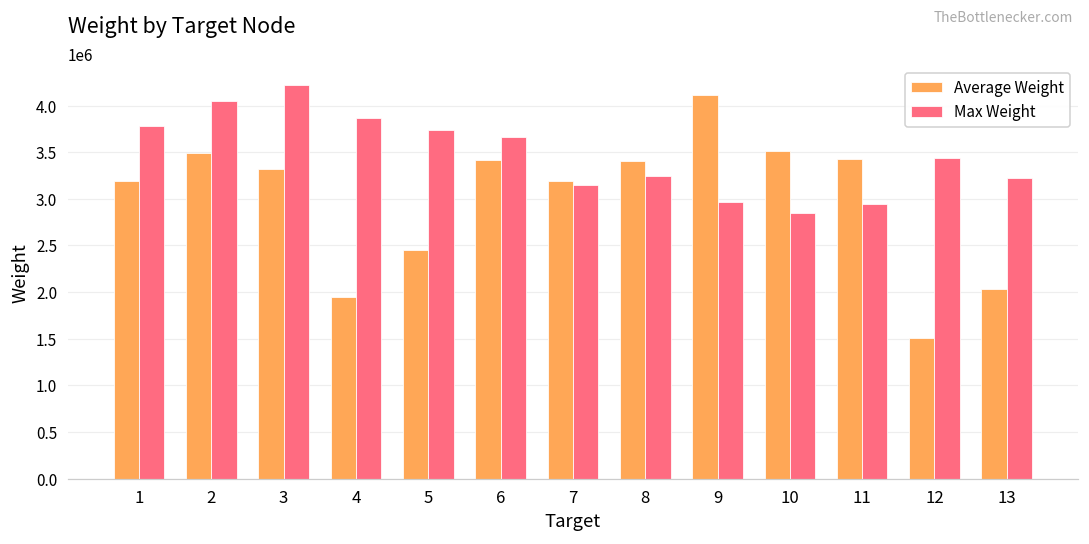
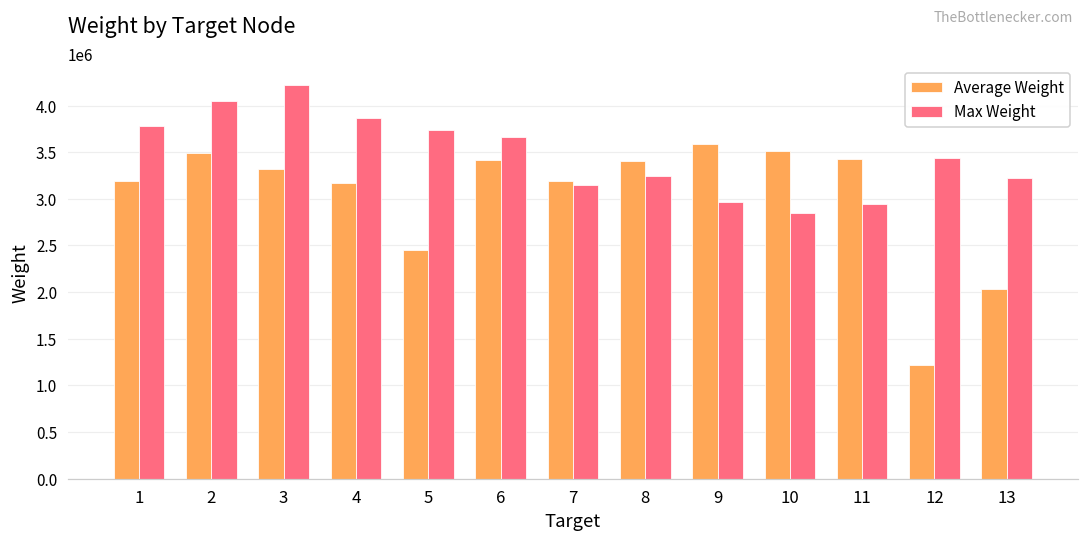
  {
    "Average Weight": {
      "1": 3200000,
      "2": 3500000,
      "3": 3300000,
-     "4": 2000000,
+     "4": 3200000,
      "5": 2500000,
      "6": 3400000,
      "7": 3200000,
      "8": 3400000,
-     "9": 4100000,
+     "9": 3600000,
      "10": 3500000,
      "11": 3400000,
-     "12": 1500000,
+     "12": 1200000,
      "13": 2000000
    },
    "Max Weight": {
      "1": 3800000,
      "2": 4000000,
      "3": 4200000,
      "4": 3900000,
      "5": 3700000,
      "6": 3700000,
      "7": 3200000,
      "8": 3200000,
      "9": 3000000,
      "10": 2800000,
      "11": 2900000,
      "12": 3400000,
      "13": 3200000
    }
  }
